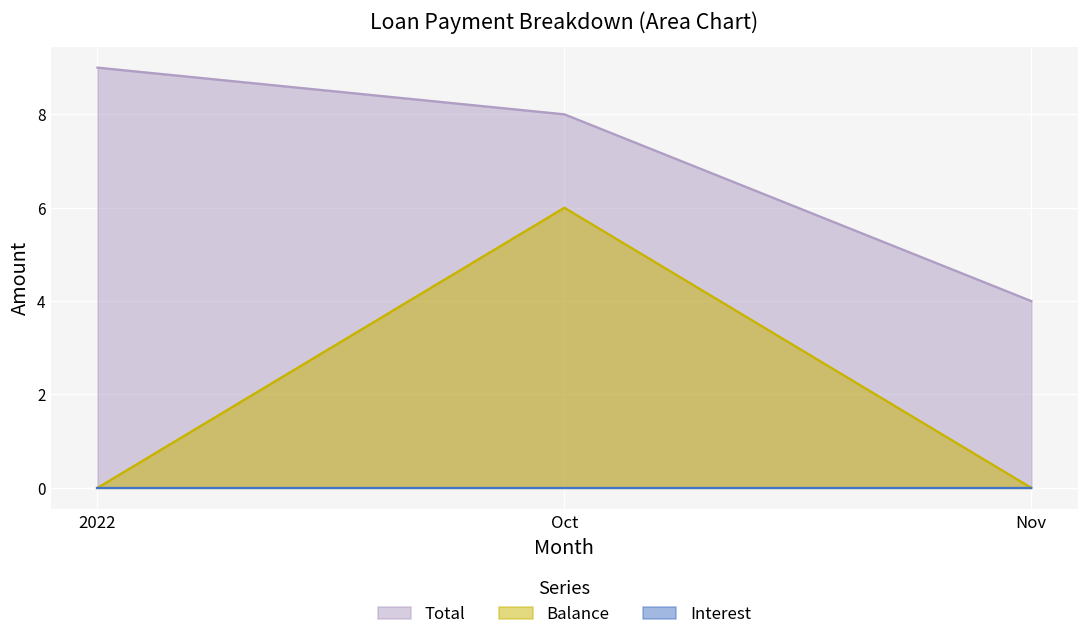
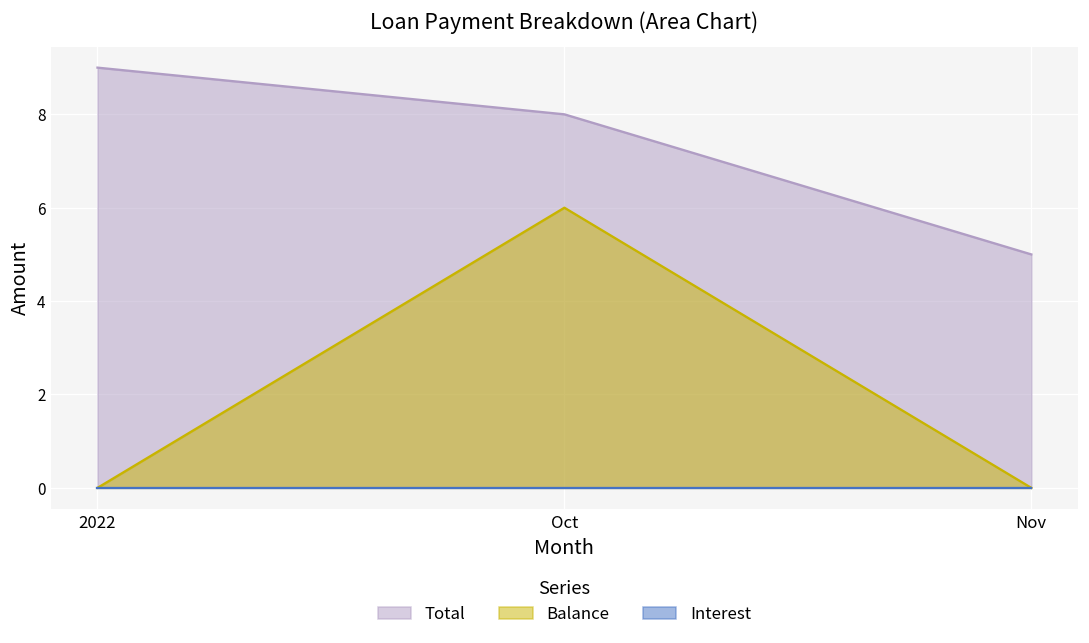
  {
    "Total": {
      "2022": 9,
      "Oct": 8,
-     "Nov": 4
+     "Nov": 5
    },
    "Balance": {
      "Oct": 6
    },
    "Interest": {
      "Oct": 0
    }
  }
